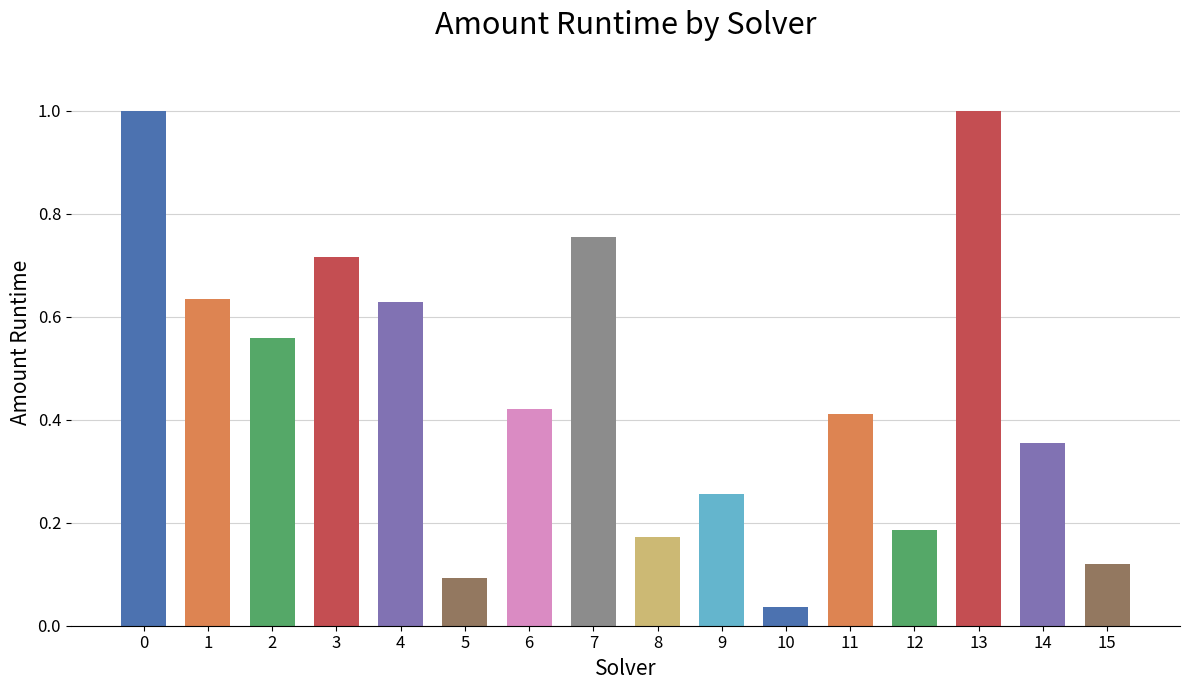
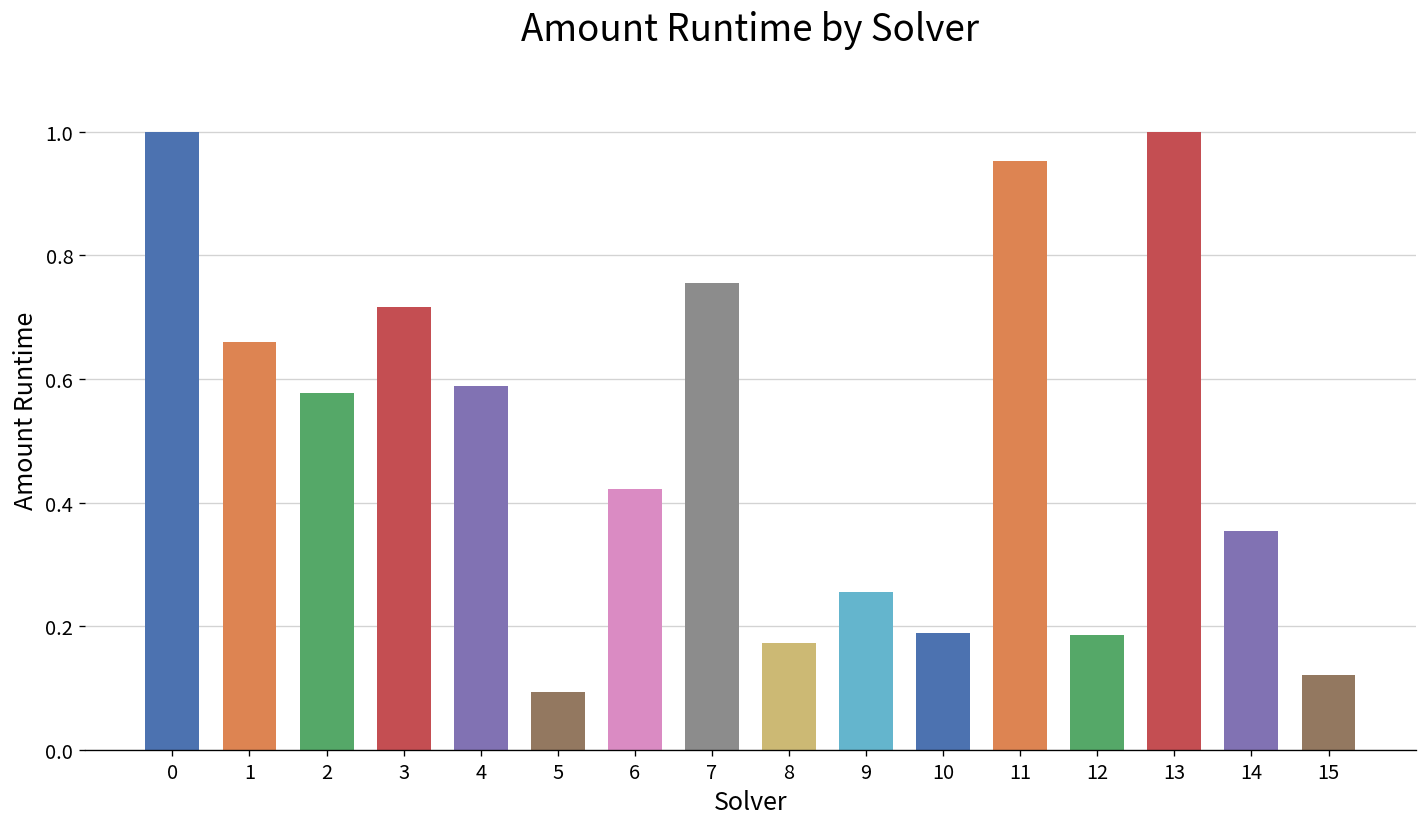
  {
    "0": 1.00,
-   "1": 0.64,
-   "2": 0.56,
+   "1": 0.66,
+   "2": 0.58,
    "3": 0.72,
-   "4": 0.63,
+   "4": 0.59,
    "5": 0.09,
    "6": 0.42,
    "7": 0.75,
    "8": 0.17,
    "9": 0.26,
-   "10": 0.04,
-   "11": 0.41,
+   "10": 0.19,
+   "11": 0.95,
    "12": 0.19,
    "13": 1.00,
    "14": 0.35,
    "15": 0.12
  }
